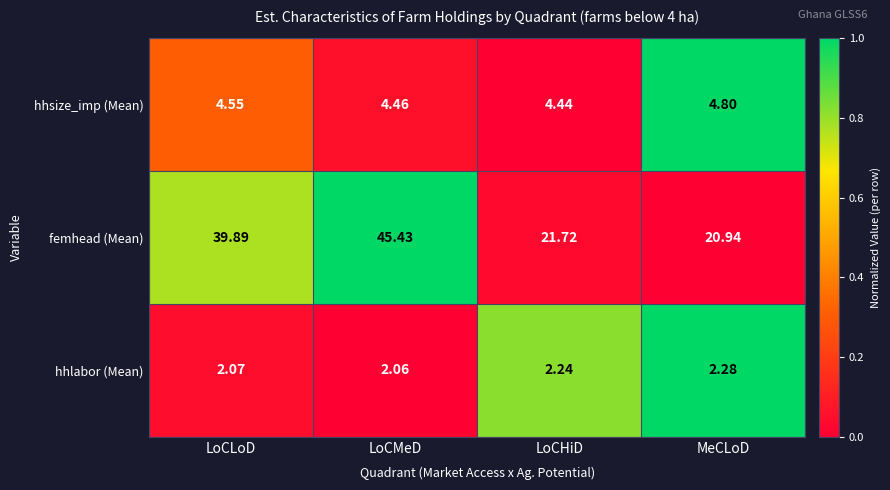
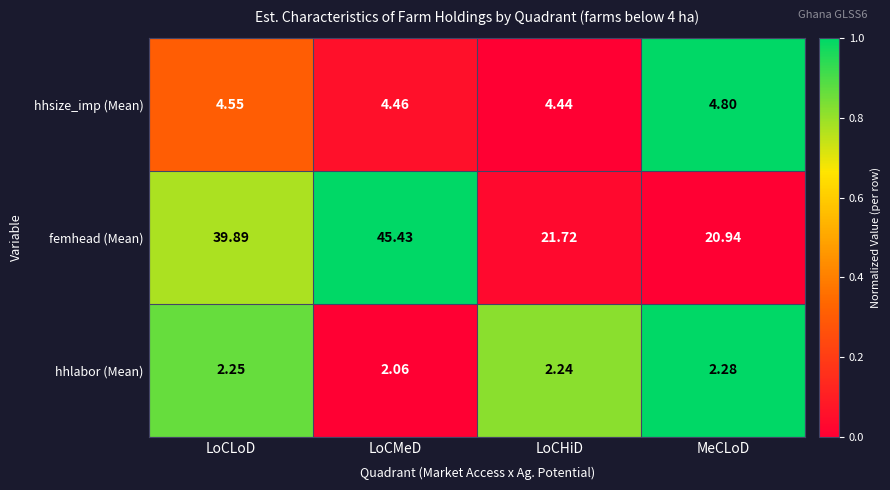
  {
    "hhsize_imp (Mean)": {
      "LoCLoD": 4.55,
      "LoCMeD": 4.46,
      "LoCHiD": 4.44,
      "MeCLoD": 4.80
    },
    "femhead (Mean)": {
      "LoCLoD": 39.89,
      "LoCMeD": 45.43,
      "LoCHiD": 21.72,
      "MeCLoD": 20.94
    },
    "hhlabor (Mean)": {
-     "LoCLoD": 2.07,
+     "LoCLoD": 2.25,
      "LoCMeD": 2.06,
      "LoCHiD": 2.24,
      "MeCLoD": 2.28
    }
  }
